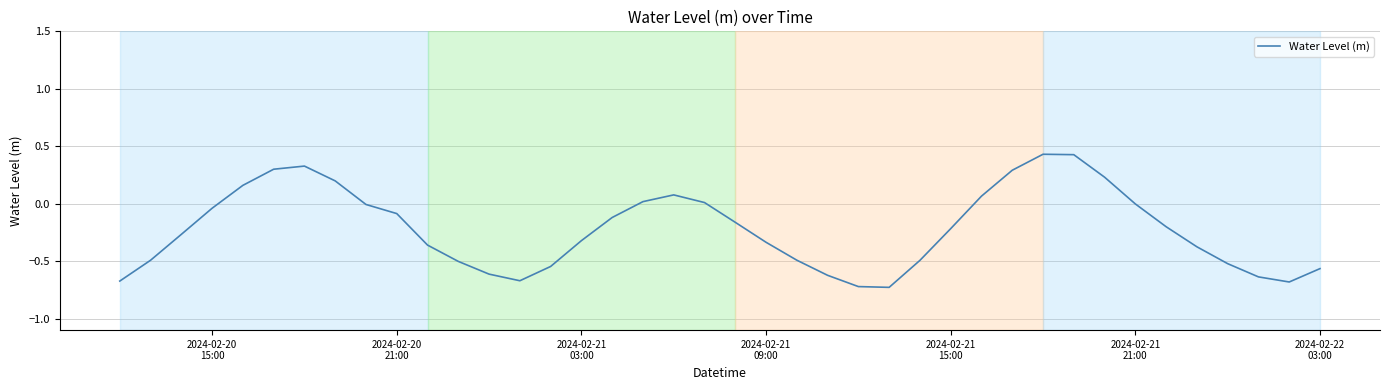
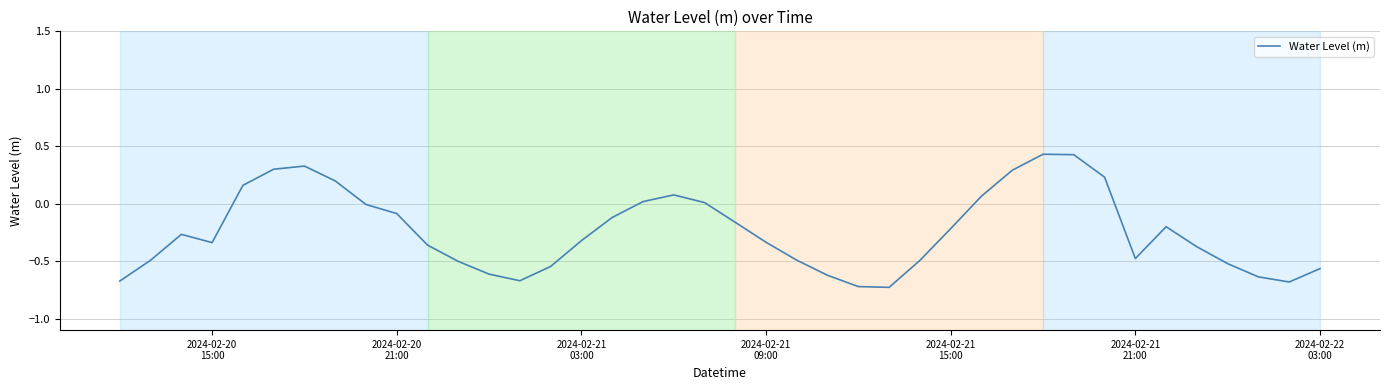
  {
-   "2024-02-20 15:00": -0.04,
+   "2024-02-20 15:00": -0.34,
    "2024-02-20 21:00": -0.09,
    "2024-02-21 03:00": -0.32,
    "2024-02-21 09:00": -0.34,
    "2024-02-21 15:00": -0.22,
-   "2024-02-21 21:00": 0.00,
+   "2024-02-21 21:00": -0.48,
    "2024-02-22 03:00": -0.56
  }
